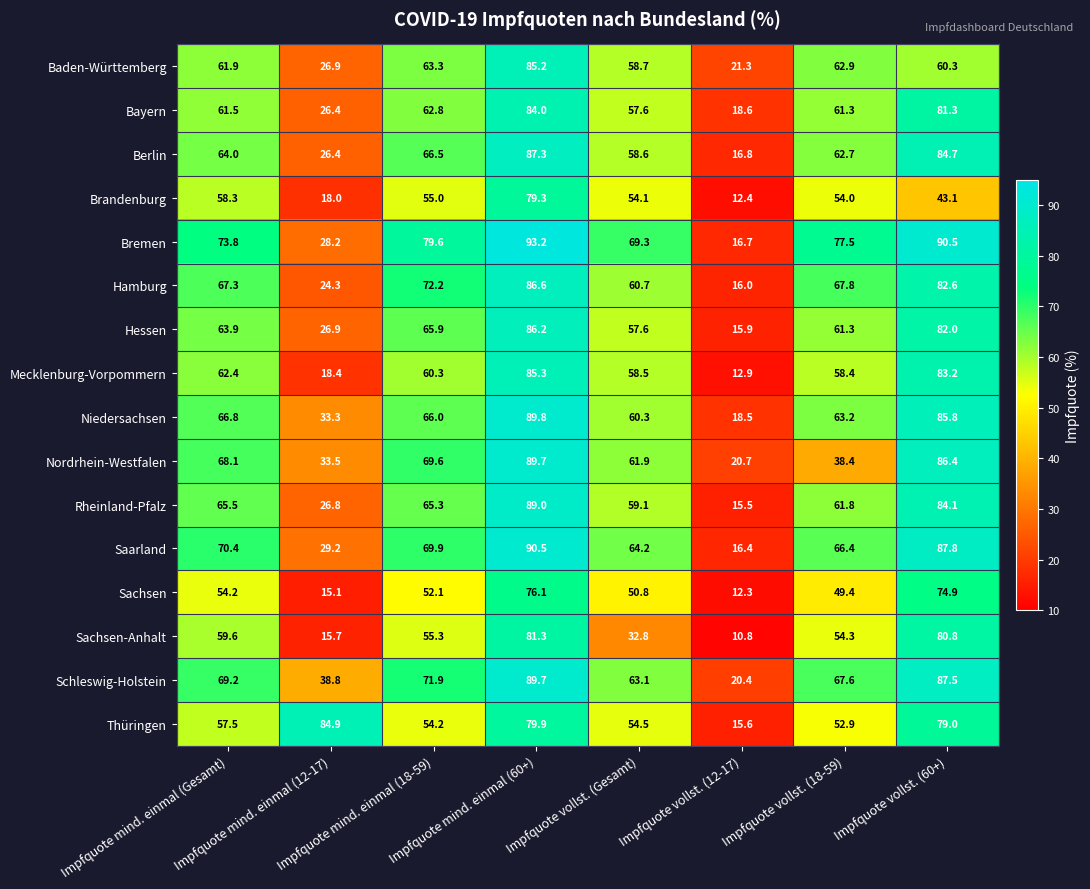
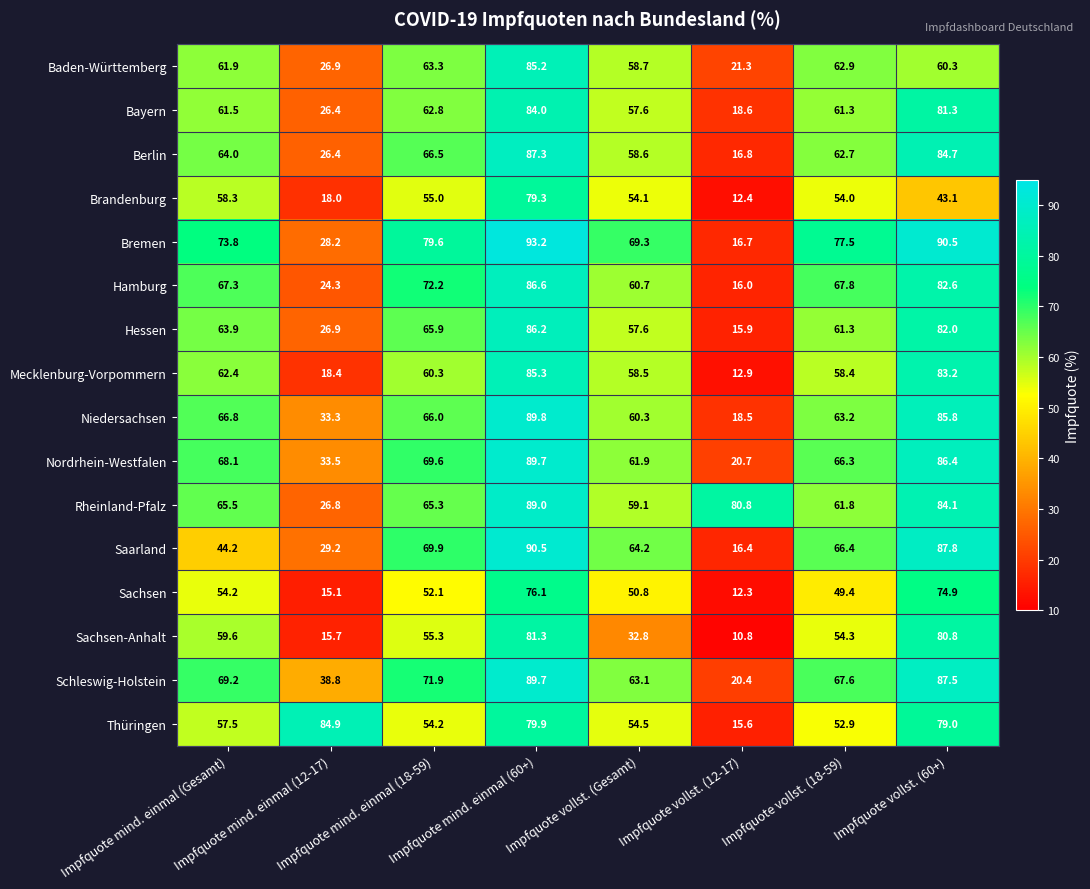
  {
    "Baden-Württemberg": {
      "Impfquote mind. einmal (Gesamt)": 61.9,
      "Impfquote mind. einmal (12-17)": 26.9,
      "Impfquote mind. einmal (18-59)": 63.3,
      "Impfquote mind. einmal (60+)": 85.2,
      "Impfquote vollst. (Gesamt)": 58.7,
      "Impfquote vollst. (12-17)": 21.3,
      "Impfquote vollst. (18-59)": 62.9,
      "Impfquote vollst. (60+)": 60.3
    },
    "Bayern": {
      "Impfquote mind. einmal (Gesamt)": 61.5,
      "Impfquote mind. einmal (12-17)": 26.4,
      "Impfquote mind. einmal (18-59)": 62.8,
      "Impfquote mind. einmal (60+)": 84.0,
      "Impfquote vollst. (Gesamt)": 57.6,
      "Impfquote vollst. (12-17)": 18.6,
      "Impfquote vollst. (18-59)": 61.3,
      "Impfquote vollst. (60+)": 81.3
    },
    "Berlin": {
      "Impfquote mind. einmal (Gesamt)": 64.0,
      "Impfquote mind. einmal (12-17)": 26.4,
      "Impfquote mind. einmal (18-59)": 66.5,
      "Impfquote mind. einmal (60+)": 87.3,
      "Impfquote vollst. (Gesamt)": 58.6,
      "Impfquote vollst. (12-17)": 16.8,
      "Impfquote vollst. (18-59)": 62.7,
      "Impfquote vollst. (60+)": 84.7
    },
    "Brandenburg": {
      "Impfquote mind. einmal (Gesamt)": 58.3,
      "Impfquote mind. einmal (12-17)": 18.0,
      "Impfquote mind. einmal (18-59)": 55.0,
      "Impfquote mind. einmal (60+)": 79.3,
      "Impfquote vollst. (Gesamt)": 54.1,
      "Impfquote vollst. (12-17)": 12.4,
      "Impfquote vollst. (18-59)": 54.0,
      "Impfquote vollst. (60+)": 43.1
    },
    "Bremen": {
      "Impfquote mind. einmal (Gesamt)": 73.8,
      "Impfquote mind. einmal (12-17)": 28.2,
      "Impfquote mind. einmal (18-59)": 79.6,
      "Impfquote mind. einmal (60+)": 93.2,
      "Impfquote vollst. (Gesamt)": 69.3,
      "Impfquote vollst. (12-17)": 16.7,
      "Impfquote vollst. (18-59)": 77.5,
      "Impfquote vollst. (60+)": 90.5
    },
    "Hamburg": {
      "Impfquote mind. einmal (Gesamt)": 67.3,
      "Impfquote mind. einmal (12-17)": 24.3,
      "Impfquote mind. einmal (18-59)": 72.2,
      "Impfquote mind. einmal (60+)": 86.6,
      "Impfquote vollst. (Gesamt)": 60.7,
      "Impfquote vollst. (12-17)": 16.0,
      "Impfquote vollst. (18-59)": 67.8,
      "Impfquote vollst. (60+)": 82.6
    },
    "Hessen": {
      "Impfquote mind. einmal (Gesamt)": 63.9,
      "Impfquote mind. einmal (12-17)": 26.9,
      "Impfquote mind. einmal (18-59)": 65.9,
      "Impfquote mind. einmal (60+)": 86.2,
      "Impfquote vollst. (Gesamt)": 57.6,
      "Impfquote vollst. (12-17)": 15.9,
      "Impfquote vollst. (18-59)": 61.3,
      "Impfquote vollst. (60+)": 82.0
    },
    "Mecklenburg-Vorpommern": {
      "Impfquote mind. einmal (Gesamt)": 62.4,
      "Impfquote mind. einmal (12-17)": 18.4,
      "Impfquote mind. einmal (18-59)": 60.3,
      "Impfquote mind. einmal (60+)": 85.3,
      "Impfquote vollst. (Gesamt)": 58.5,
      "Impfquote vollst. (12-17)": 12.9,
      "Impfquote vollst. (18-59)": 58.4,
      "Impfquote vollst. (60+)": 83.2
    },
    "Niedersachsen": {
      "Impfquote mind. einmal (Gesamt)": 66.8,
      "Impfquote mind. einmal (12-17)": 33.3,
      "Impfquote mind. einmal (18-59)": 66.0,
      "Impfquote mind. einmal (60+)": 89.8,
      "Impfquote vollst. (Gesamt)": 60.3,
      "Impfquote vollst. (12-17)": 18.5,
      "Impfquote vollst. (18-59)": 63.2,
      "Impfquote vollst. (60+)": 85.8
    },
    "Nordrhein-Westfalen": {
      "Impfquote mind. einmal (Gesamt)": 68.1,
      "Impfquote mind. einmal (12-17)": 33.5,
      "Impfquote mind. einmal (18-59)": 69.6,
      "Impfquote mind. einmal (60+)": 89.7,
      "Impfquote vollst. (Gesamt)": 61.9,
      "Impfquote vollst. (12-17)": 20.7,
-     "Impfquote vollst. (18-59)": 38.4,
+     "Impfquote vollst. (18-59)": 66.3,
      "Impfquote vollst. (60+)": 86.4
    },
    "Rheinland-Pfalz": {
      "Impfquote mind. einmal (Gesamt)": 65.5,
      "Impfquote mind. einmal (12-17)": 26.8,
      "Impfquote mind. einmal (18-59)": 65.3,
      "Impfquote mind. einmal (60+)": 89.0,
      "Impfquote vollst. (Gesamt)": 59.1,
-     "Impfquote vollst. (12-17)": 15.5,
+     "Impfquote vollst. (12-17)": 80.8,
      "Impfquote vollst. (18-59)": 61.8,
      "Impfquote vollst. (60+)": 84.1
    },
    "Saarland": {
-     "Impfquote mind. einmal (Gesamt)": 70.4,
+     "Impfquote mind. einmal (Gesamt)": 44.2,
      "Impfquote mind. einmal (12-17)": 29.2,
      "Impfquote mind. einmal (18-59)": 69.9,
      "Impfquote mind. einmal (60+)": 90.5,
      "Impfquote vollst. (Gesamt)": 64.2,
      "Impfquote vollst. (12-17)": 16.4,
      "Impfquote vollst. (18-59)": 66.4,
      "Impfquote vollst. (60+)": 87.8
    },
    "Sachsen": {
      "Impfquote mind. einmal (Gesamt)": 54.2,
      "Impfquote mind. einmal (12-17)": 15.1,
      "Impfquote mind. einmal (18-59)": 52.1,
      "Impfquote mind. einmal (60+)": 76.1,
      "Impfquote vollst. (Gesamt)": 50.8,
      "Impfquote vollst. (12-17)": 12.3,
      "Impfquote vollst. (18-59)": 49.4,
      "Impfquote vollst. (60+)": 74.9
    },
    "Sachsen-Anhalt": {
      "Impfquote mind. einmal (Gesamt)": 59.6,
      "Impfquote mind. einmal (12-17)": 15.7,
      "Impfquote mind. einmal (18-59)": 55.3,
      "Impfquote mind. einmal (60+)": 81.3,
      "Impfquote vollst. (Gesamt)": 32.8,
      "Impfquote vollst. (12-17)": 10.8,
      "Impfquote vollst. (18-59)": 54.3,
      "Impfquote vollst. (60+)": 80.8
    },
    "Schleswig-Holstein": {
      "Impfquote mind. einmal (Gesamt)": 69.2,
      "Impfquote mind. einmal (12-17)": 38.8,
      "Impfquote mind. einmal (18-59)": 71.9,
      "Impfquote mind. einmal (60+)": 89.7,
      "Impfquote vollst. (Gesamt)": 63.1,
      "Impfquote vollst. (12-17)": 20.4,
      "Impfquote vollst. (18-59)": 67.6,
      "Impfquote vollst. (60+)": 87.5
    },
    "Thüringen": {
      "Impfquote mind. einmal (Gesamt)": 57.5,
      "Impfquote mind. einmal (12-17)": 84.9,
      "Impfquote mind. einmal (18-59)": 54.2,
      "Impfquote mind. einmal (60+)": 79.9,
      "Impfquote vollst. (Gesamt)": 54.5,
      "Impfquote vollst. (12-17)": 15.6,
      "Impfquote vollst. (18-59)": 52.9,
      "Impfquote vollst. (60+)": 79.0
    }
  }
